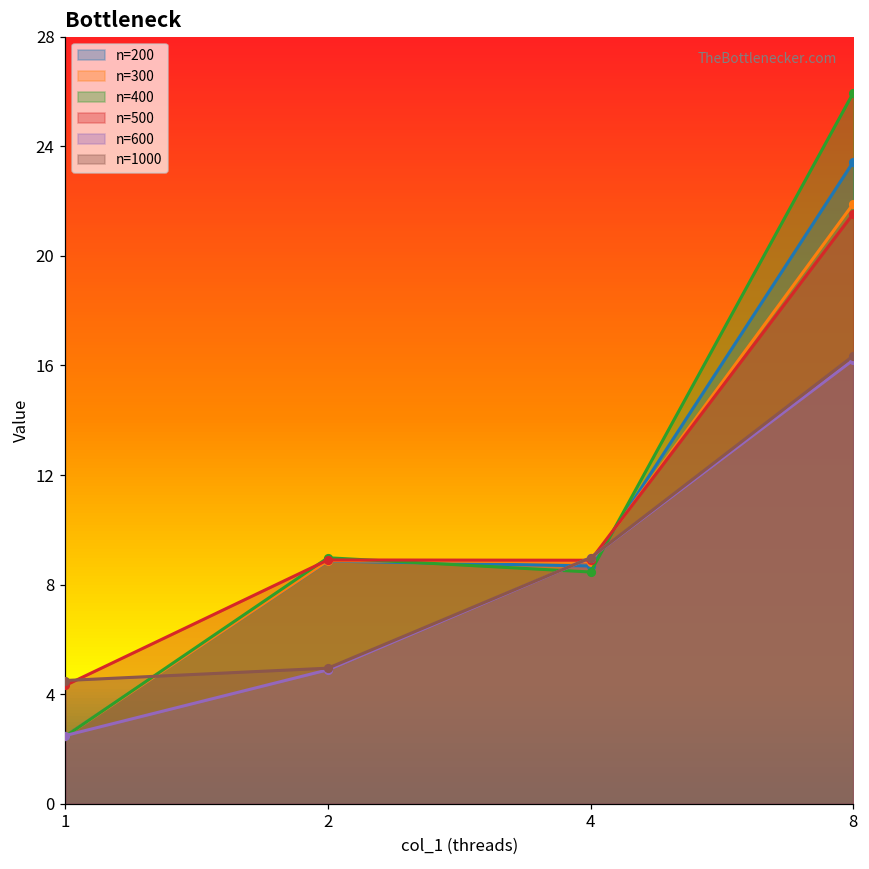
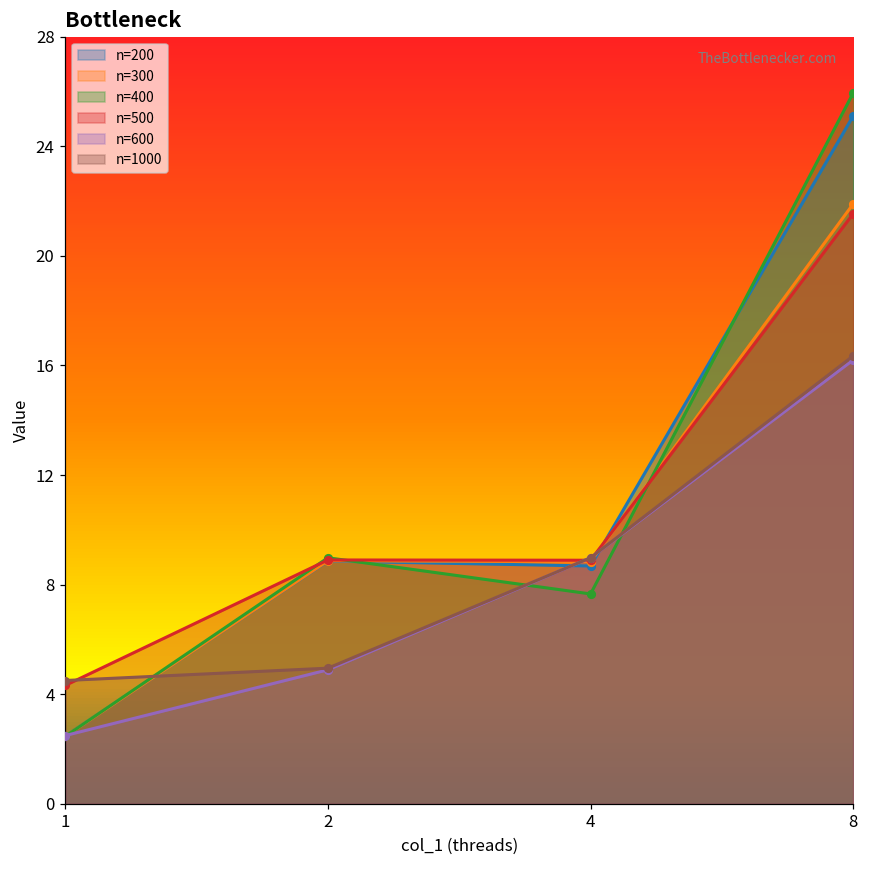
  {
    "n=200": {
      "4": 8.7,
-     "8": 23.4
+     "8": 25.1
    },
    "n=400": {
-     "4": 8.5,
+     "4": 7.7,
      "8": 26.0
    },
    "n=600": {
      "8": 16.2
    }
  }
